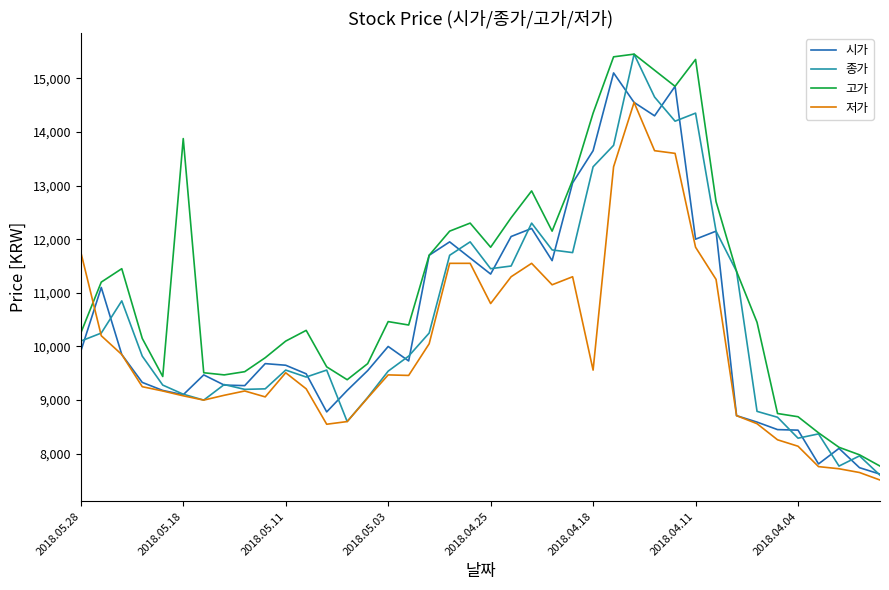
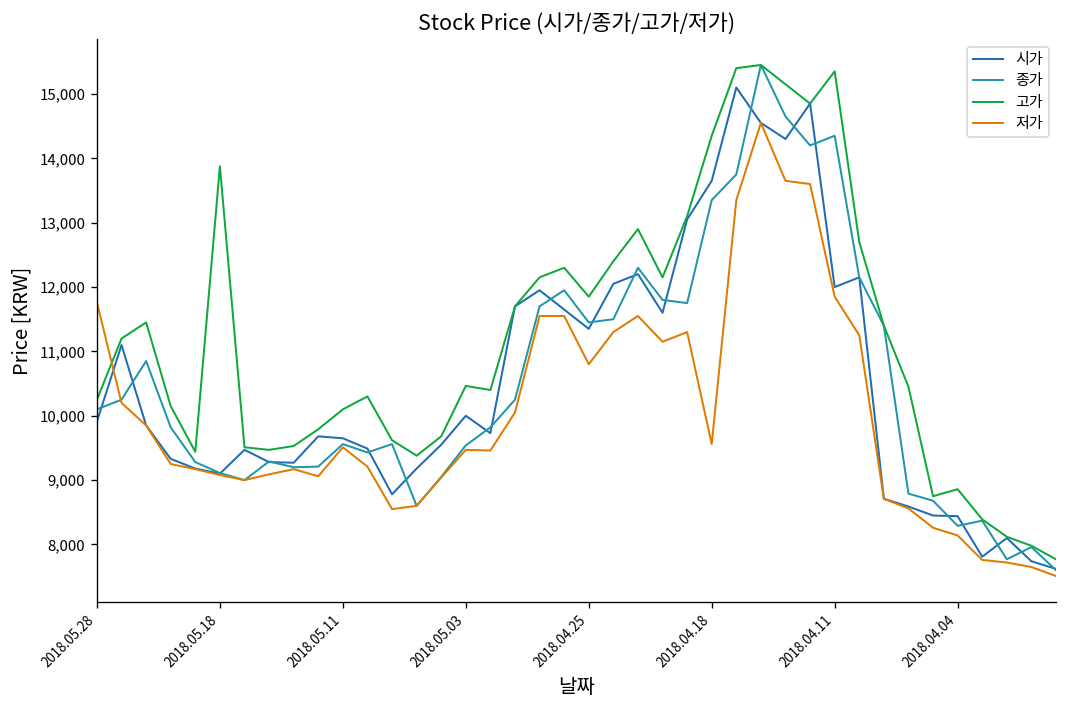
  {
    "고가": {
      "2018.05.28": "10,300",
      "2018.05.18": "13,900",
      "2018.05.11": "10,100",
      "2018.05.03": "10,500",
      "2018.04.25": "11,900",
      "2018.04.18": "14,400",
      "2018.04.11": "15,400",
-     "2018.04.04": "8,700"
+     "2018.04.04": "8,900"
    },
    "저가": {
      "2018.05.28": "11,800",
      "2018.05.11": "9,500",
      "2018.05.03": "9,500",
      "2018.04.25": "10,800",
      "2018.04.18": "9,600",
      "2018.04.11": "11,900",
      "2018.04.04": "8,100"
    }
  }
